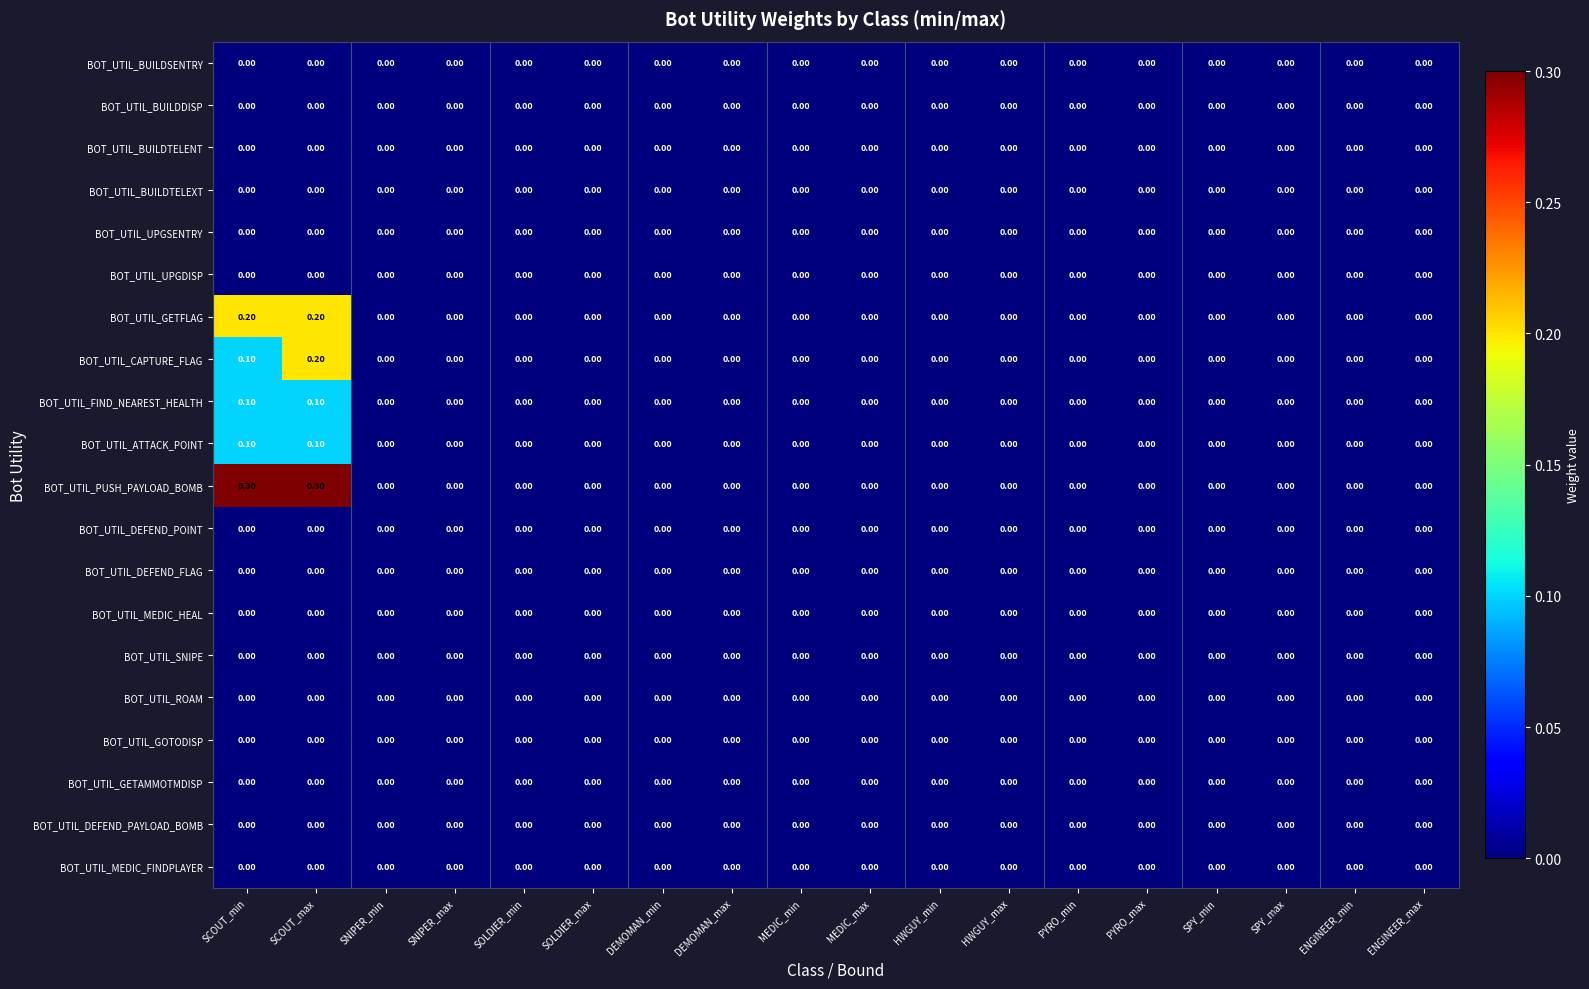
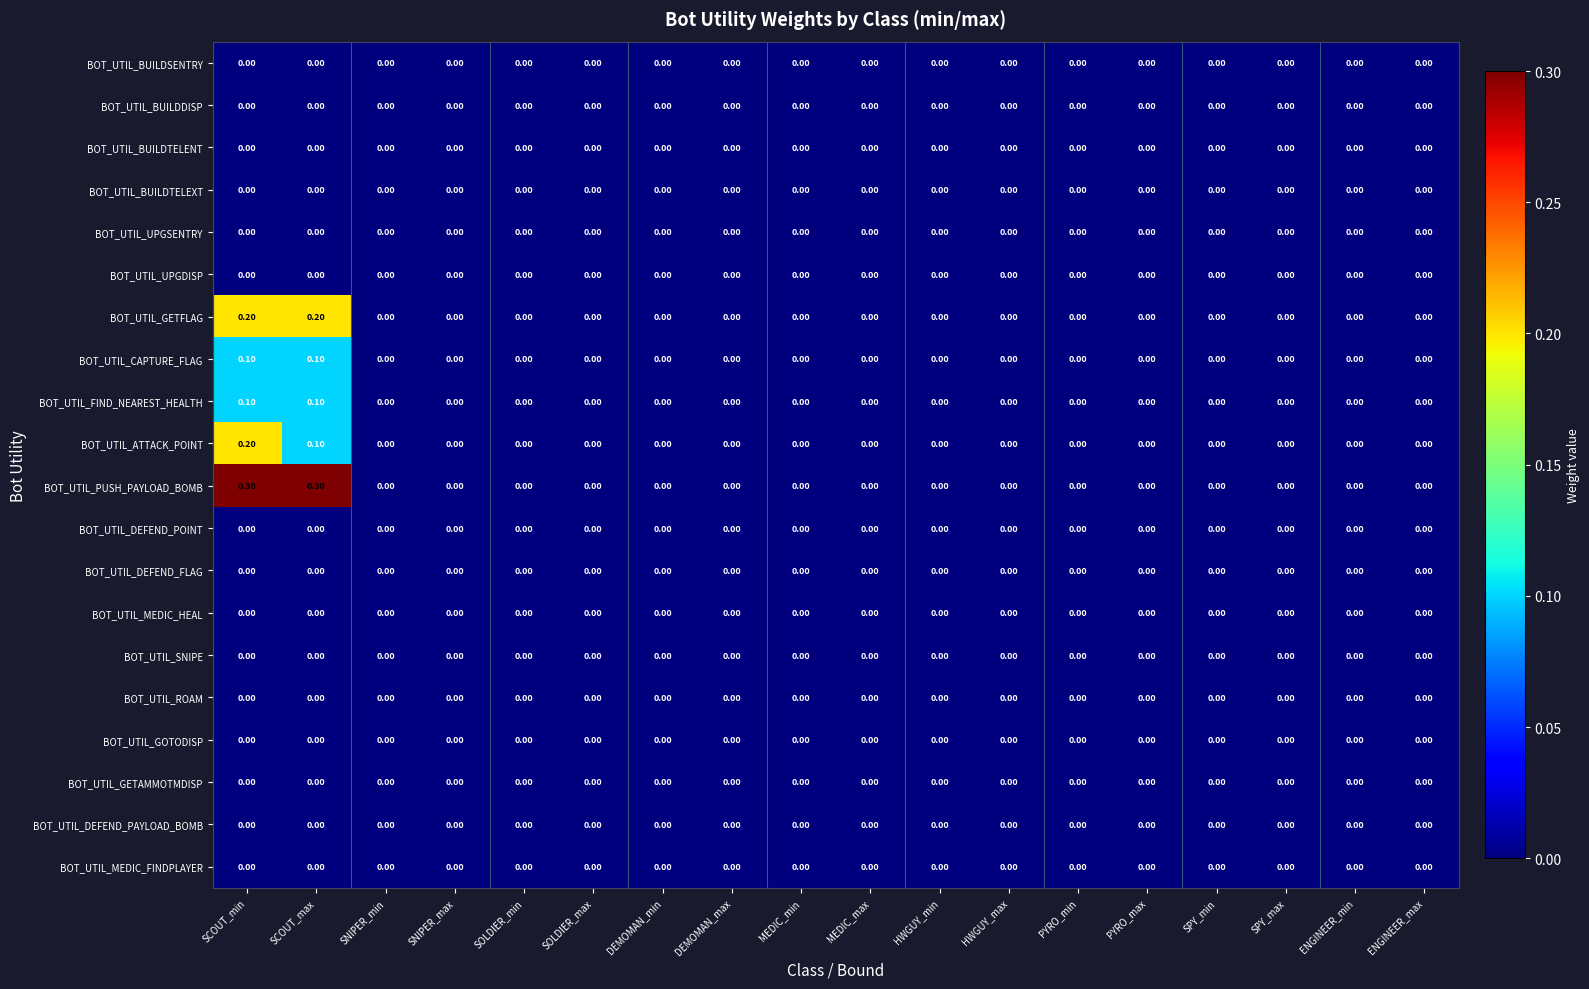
  {
    "BOT_UTIL_CAPTURE_FLAG": {
      "SCOUT_min": 0.10,
-     "SCOUT_max": 0.20,
+     "SCOUT_max": 0.10,
      "SNIPER_min": 0.00,
      "SNIPER_max": 0.00,
      "SOLDIER_min": 0.00,
      "SOLDIER_max": 0.00,
      "DEMOMAN_min": 0.00,
      "DEMOMAN_max": 0.00,
      "MEDIC_min": 0.00,
      "MEDIC_max": 0.00,
      "HWGUY_min": 0.00,
      "HWGUY_max": 0.00,
      "PYRO_min": 0.00,
      "PYRO_max": 0.00,
      "SPY_min": 0.00,
      "SPY_max": 0.00,
      "ENGINEER_min": 0.00,
      "ENGINEER_max": 0.00
    },
    "BOT_UTIL_ATTACK_POINT": {
-     "SCOUT_min": 0.10,
+     "SCOUT_min": 0.20,
      "SCOUT_max": 0.10,
      "SNIPER_min": 0.00,
      "SNIPER_max": 0.00,
      "SOLDIER_min": 0.00,
      "SOLDIER_max": 0.00,
      "DEMOMAN_min": 0.00,
      "DEMOMAN_max": 0.00,
      "MEDIC_min": 0.00,
      "MEDIC_max": 0.00,
      "HWGUY_min": 0.00,
      "HWGUY_max": 0.00,
      "PYRO_min": 0.00,
      "PYRO_max": 0.00,
      "SPY_min": 0.00,
      "SPY_max": 0.00,
      "ENGINEER_min": 0.00,
      "ENGINEER_max": 0.00
    }
  }
